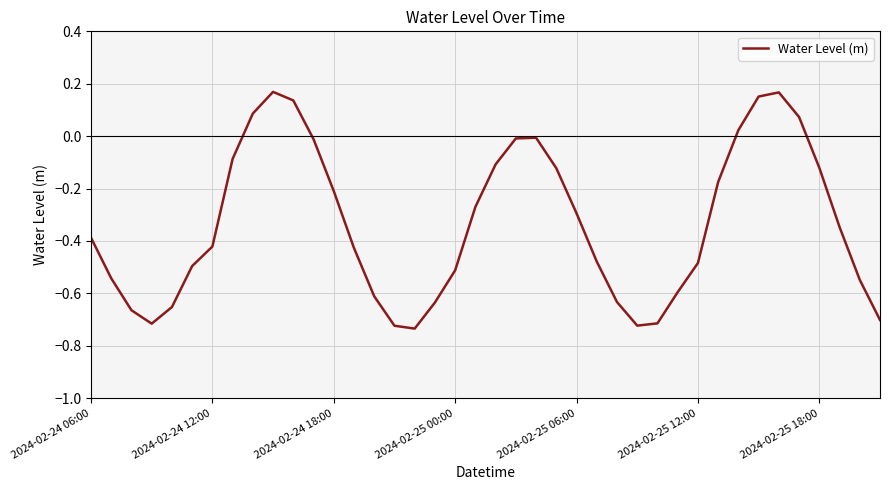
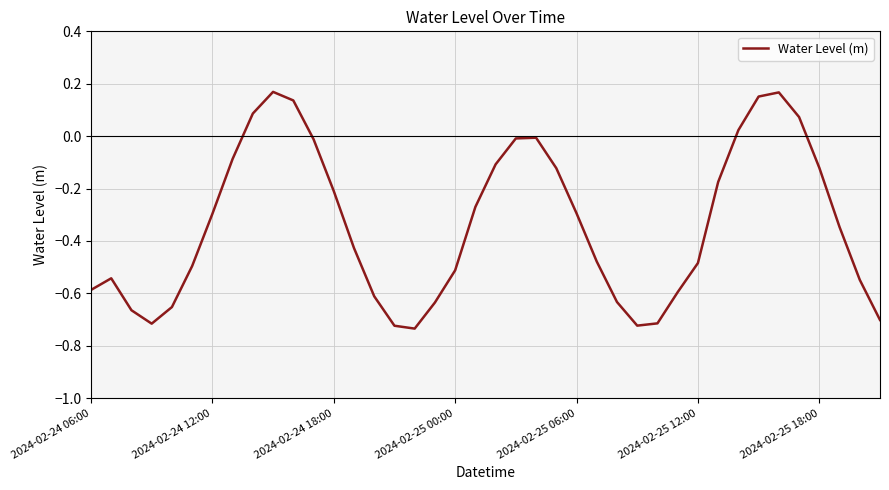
  {
-   "2024-02-24 06:00": -0.39,
-   "2024-02-24 12:00": -0.42,
+   "2024-02-24 06:00": -0.59,
+   "2024-02-24 12:00": -0.30,
    "2024-02-24 18:00": -0.21,
    "2024-02-25 00:00": -0.51,
    "2024-02-25 06:00": -0.29,
    "2024-02-25 12:00": -0.48,
    "2024-02-25 18:00": -0.12
  }
